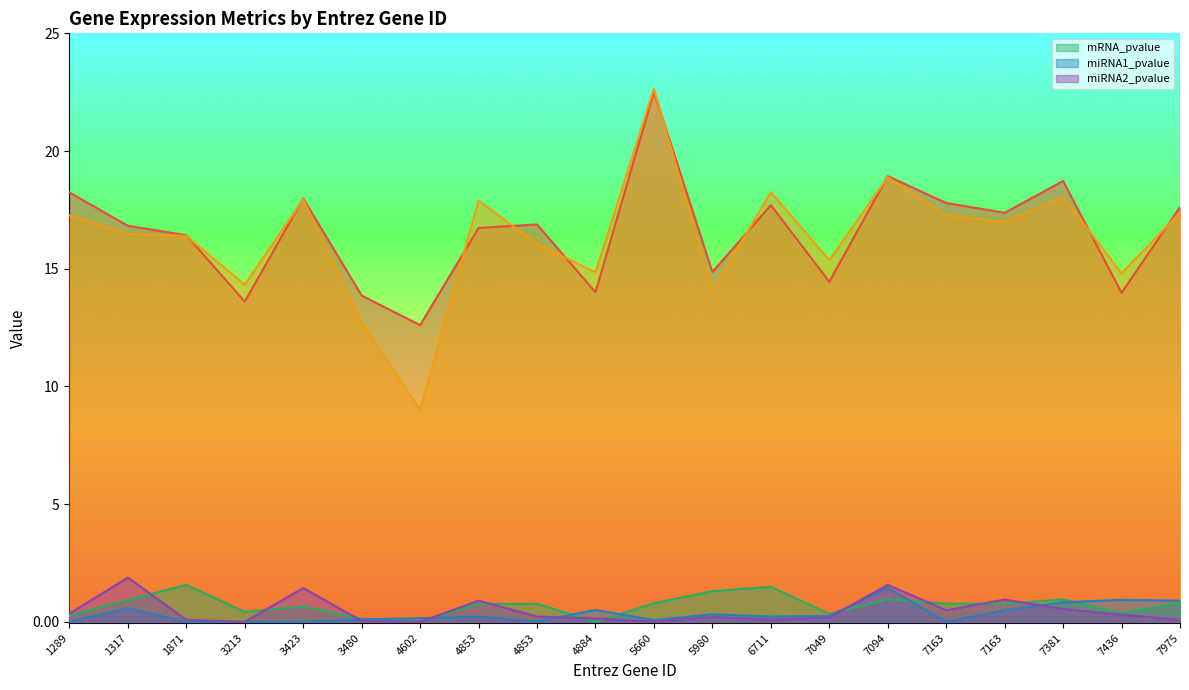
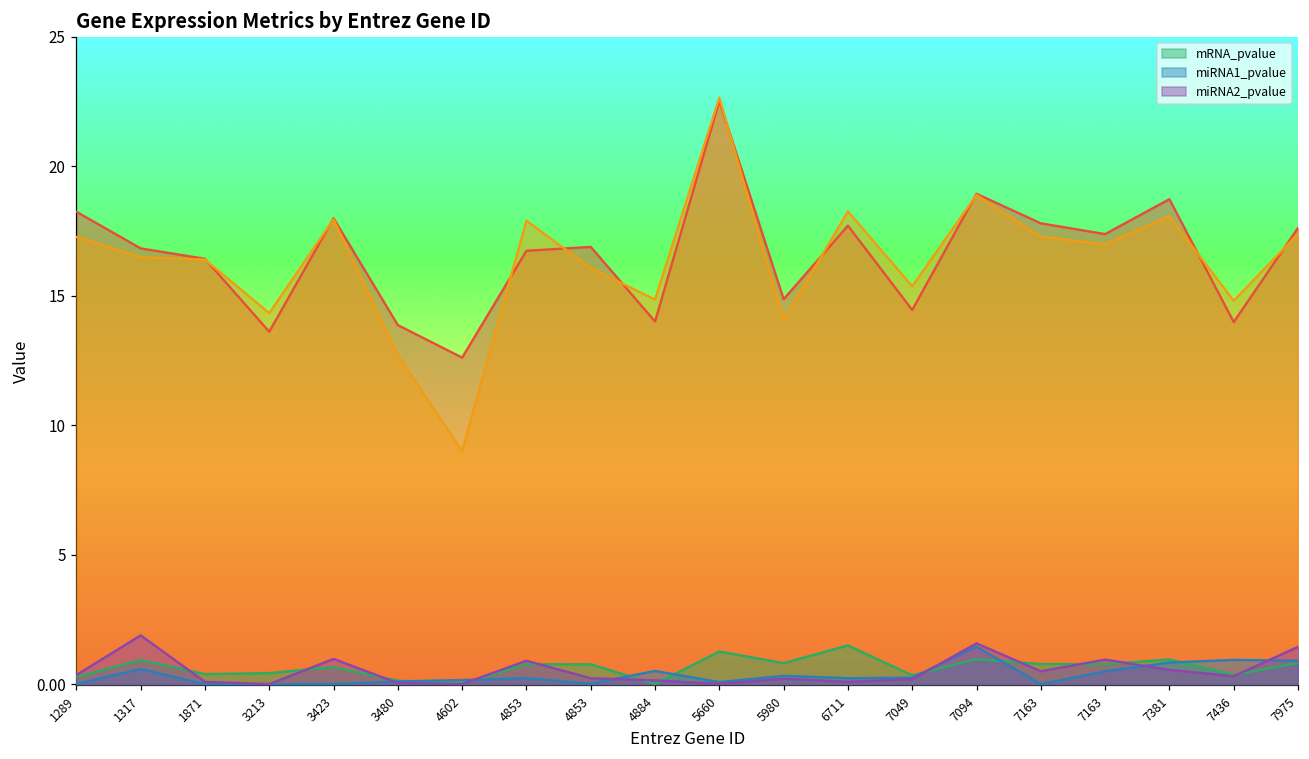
  {
    "mRNA_pvalue": {
      "1317": 0.9,
-     "1871": 1.6,
+     "1871": 0.4,
      "3213": 0.4,
      "3423": 0.7,
      "4884": 0.0,
-     "5660": 0.8,
-     "5980": 1.3,
+     "5660": 1.3,
+     "5980": 0.8,
      "6711": 1.5,
      "7094": 1.0,
      "7381": 1.0
    },
    "miRNA1_pvalue": {
      "1289": 0.0,
      "1317": 0.6,
      "3423": 0.0,
      "4602": 0.2,
      "4884": 0.5,
      "5980": 0.3,
      "6711": 0.2,
      "7094": 1.4,
      "7381": 0.8,
      "7436": 0.9
    },
    "miRNA2_pvalue": {
      "1317": 1.9,
-     "3423": 1.4,
+     "3423": 1.0,
      "4884": 0.1,
      "5980": 0.2,
      "6711": 0.1,
      "7094": 1.6,
      "7381": 0.5,
-     "7975": 0.1
+     "7975": 1.4
    }
  }
